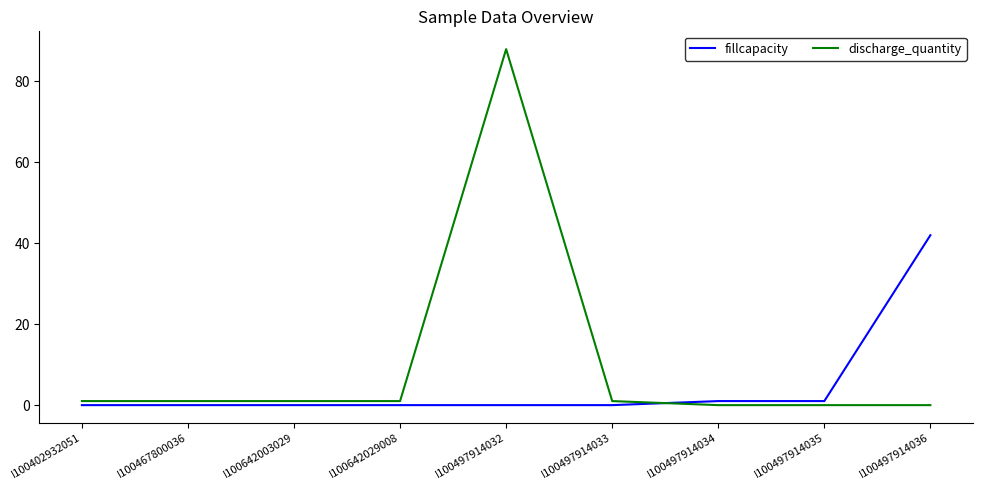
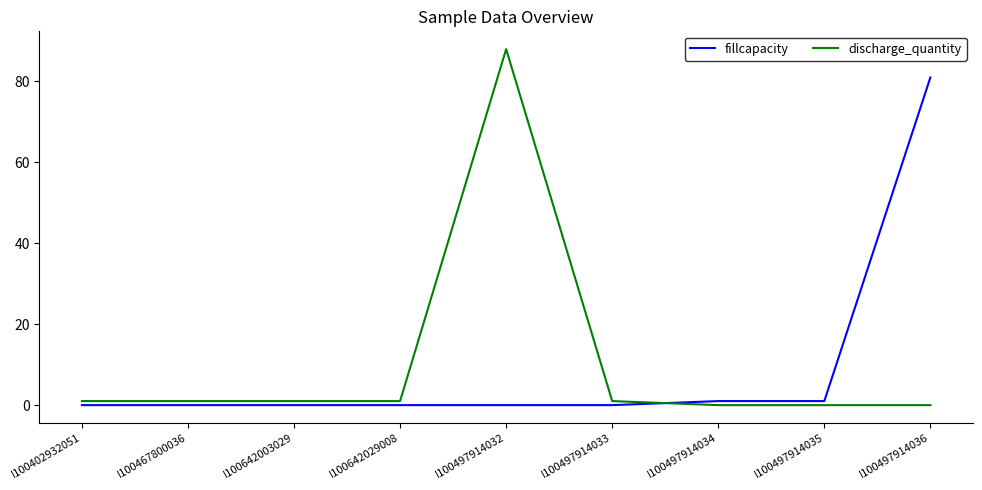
  {
    "fillcapacity": {
      "I100402932051": 0,
      "I100467800036": 0,
      "I100642003029": 0,
      "I100642029008": 0,
      "I100497914032": 0,
      "I100497914033": 0,
      "I100497914034": 1,
      "I100497914035": 1,
-     "I100497914036": 42
+     "I100497914036": 81
    },
    "discharge_quantity": {
      "I100402932051": 1,
      "I100467800036": 1,
      "I100642003029": 1,
      "I100642029008": 1,
      "I100497914032": 88,
      "I100497914033": 1,
      "I100497914034": 0,
      "I100497914035": 0,
      "I100497914036": 0
    }
  }
